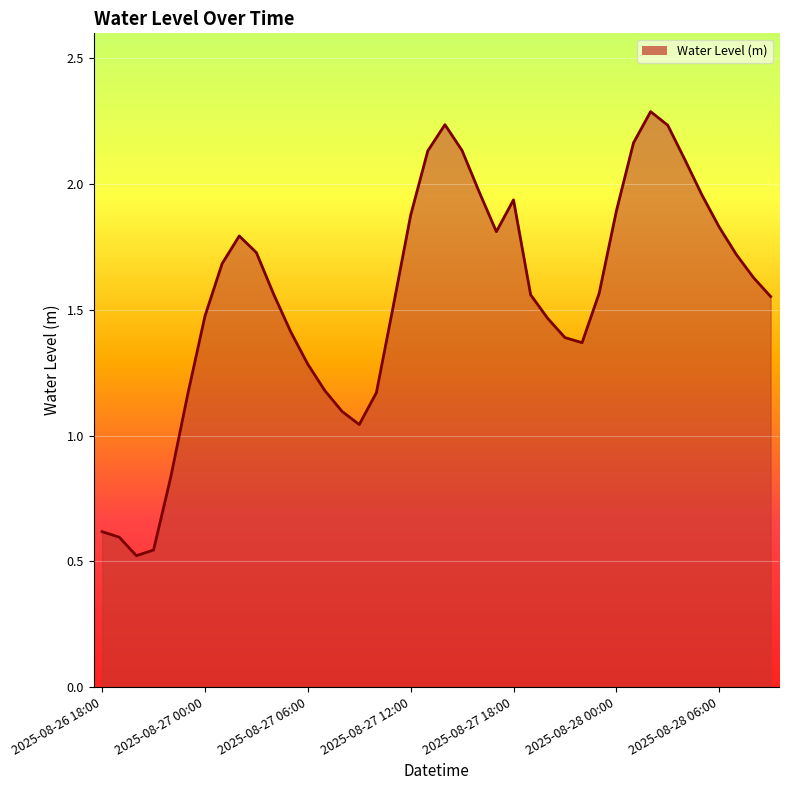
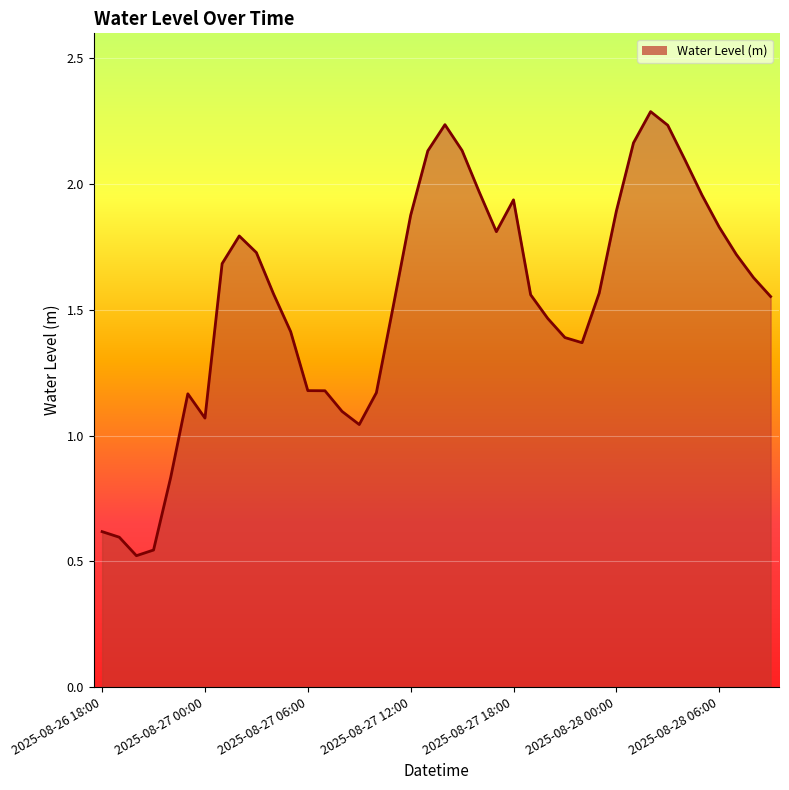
  {
    "2025-08-26 18:00": 0.62,
-   "2025-08-27 00:00": 1.48,
-   "2025-08-27 06:00": 1.28,
+   "2025-08-27 00:00": 1.07,
+   "2025-08-27 06:00": 1.18,
    "2025-08-27 12:00": 1.88,
    "2025-08-27 18:00": 1.94,
    "2025-08-28 00:00": 1.89,
    "2025-08-28 06:00": 1.83
  }
